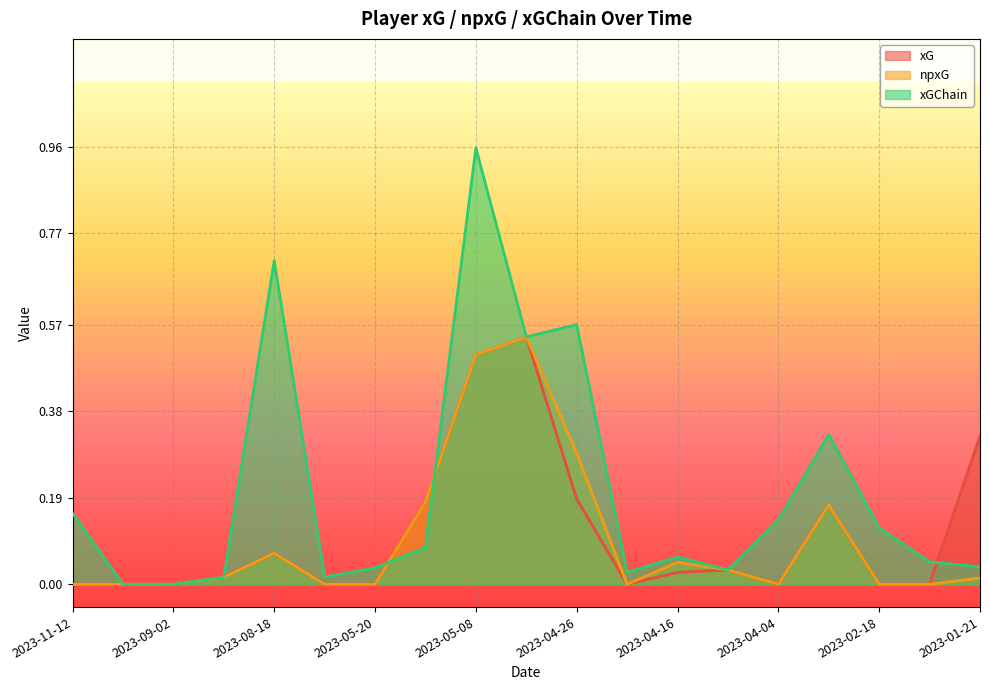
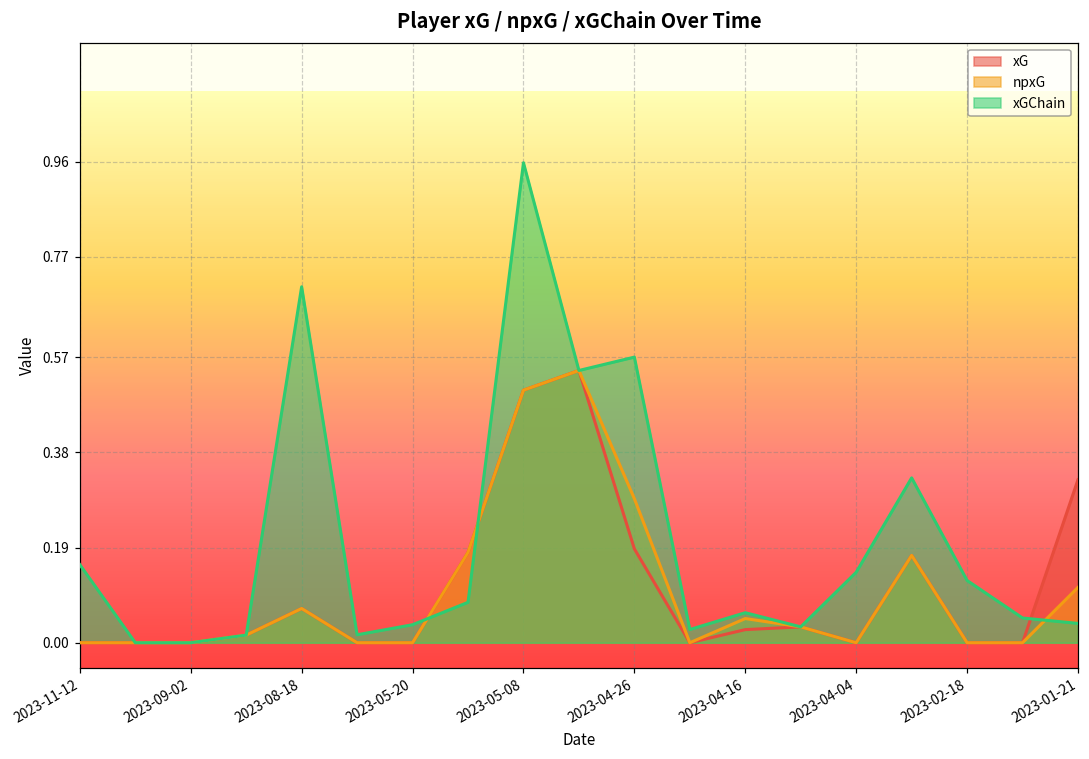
  {
    "xG": {
      "2023-04-26": 0.19,
      "2023-04-16": 0.03,
      "2023-01-21": 0.33
    },
    "npxG": {
      "2023-04-26": 0.29,
      "2023-04-16": 0.05,
-     "2023-01-21": 0.01
+     "2023-01-21": 0.11
    },
    "xGChain": {
      "2023-11-12": 0.16,
      "2023-08-18": 0.71,
      "2023-05-20": 0.04,
      "2023-05-08": 0.96,
      "2023-04-26": 0.57,
      "2023-04-16": 0.06,
      "2023-04-04": 0.14,
      "2023-02-18": 0.12,
      "2023-01-21": 0.04
    }
  }
